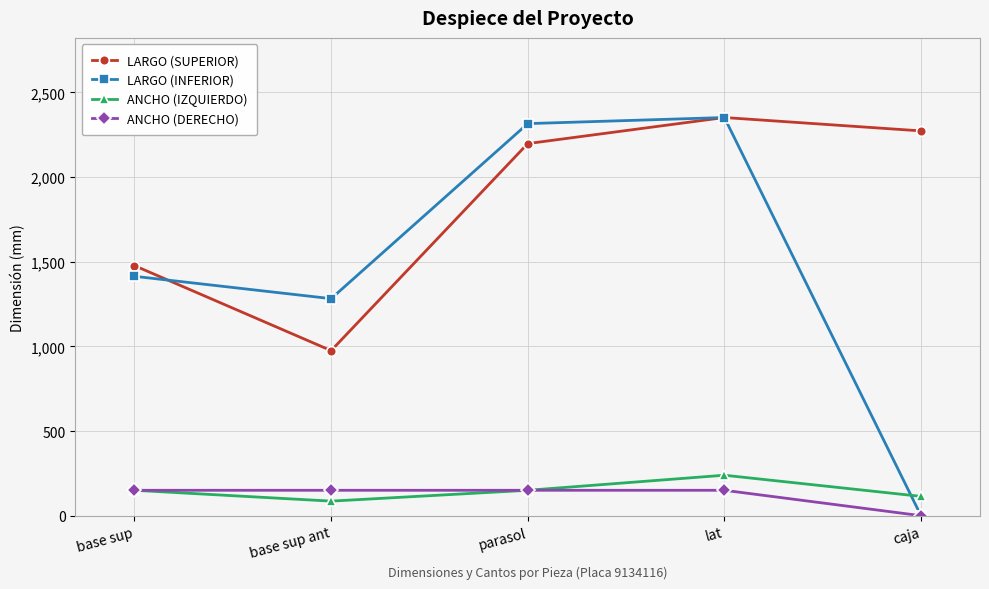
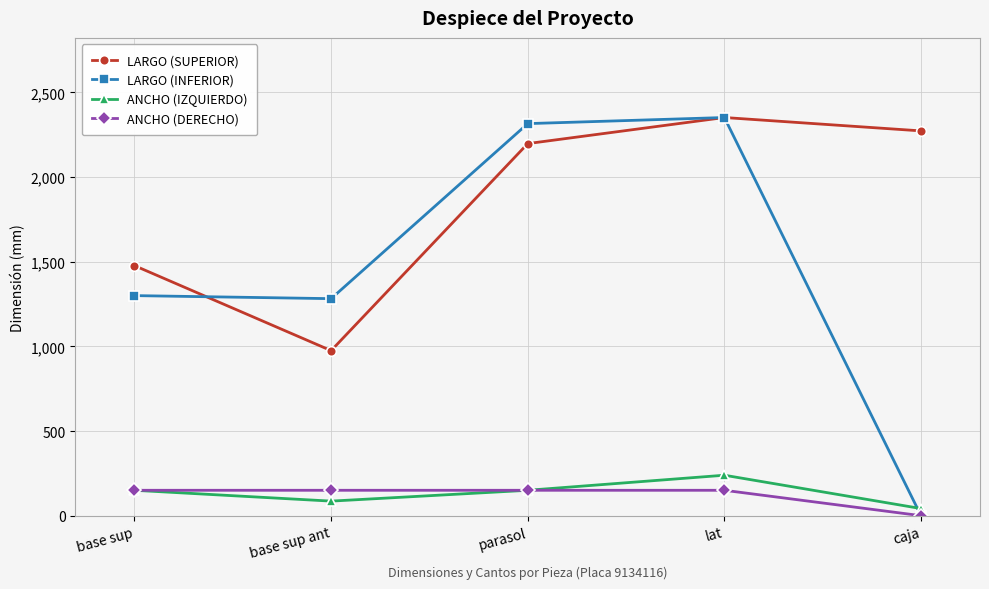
  {
    "LARGO (SUPERIOR)": {
      "base sup": "1,480",
      "base sup ant": "980",
      "parasol": "2,200",
      "caja": "2,270"
    },
    "LARGO (INFERIOR)": {
-     "base sup": "1,410",
+     "base sup": "1,300",
      "base sup ant": "1,280",
      "parasol": "2,320"
    },
    "ANCHO (IZQUIERDO)": {
      "base sup ant": "90",
      "lat": "240",
-     "caja": "110"
+     "caja": "40"
    },
    "ANCHO (DERECHO)": {
      "base sup ant": "150",
      "lat": "150"
    }
  }
